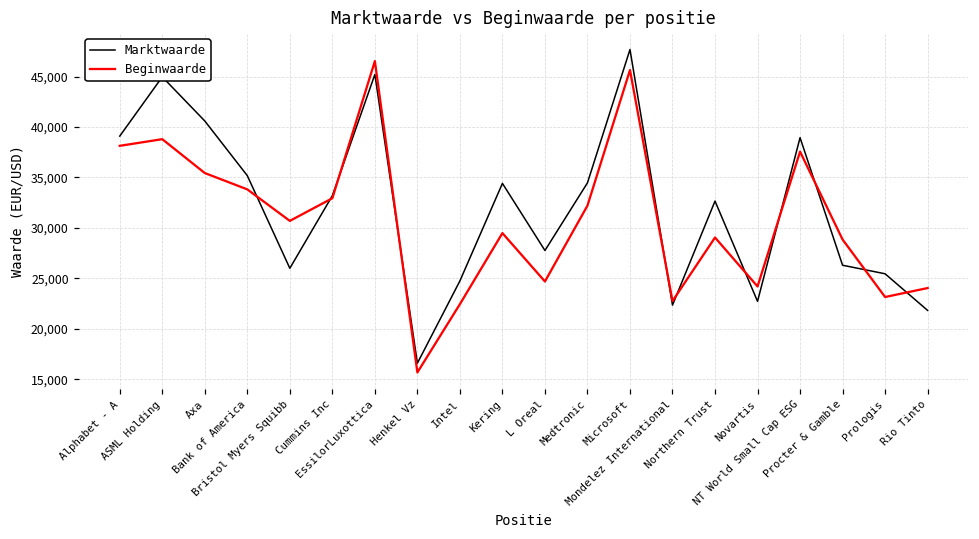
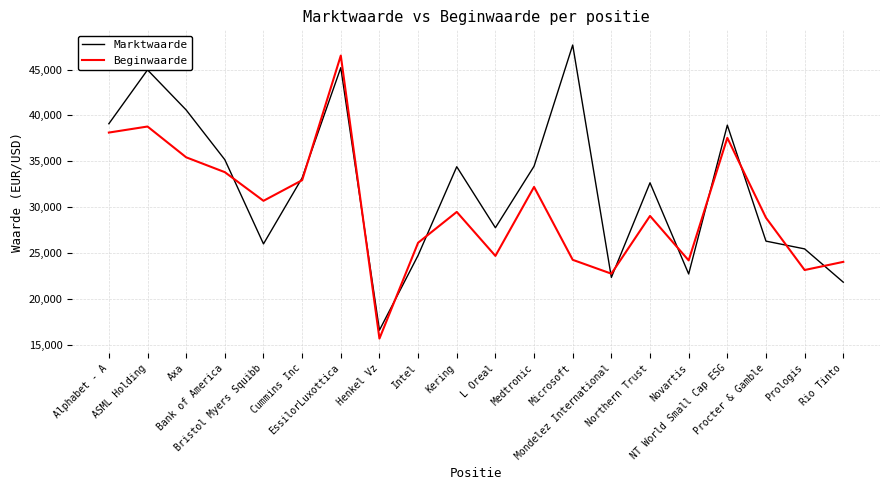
  {
    "Marktwaarde": {
      "Alphabet - A": "39,000",
      "Axa": "41,000",
      "Bank of America": "35,000",
      "Bristol Myers Squibb": "26,000",
      "EssilorLuxottica": "45,000",
      "Henkel Vz": "17,000",
      "Intel": "25,000",
      "Kering": "34,000",
      "L Oreal": "28,000",
      "Medtronic": "34,000",
      "Microsoft": "48,000",
      "Mondelez International": "22,000",
      "Northern Trust": "33,000",
      "Novartis": "23,000",
      "NT World Small Cap ESG": "39,000",
      "Procter & Gamble": "26,000",
      "Prologis": "25,000",
      "Rio Tinto": "22,000"
    },
    "Beginwaarde": {
      "Alphabet - A": "38,000",
      "ASML Holding": "39,000",
      "Axa": "35,000",
      "Bank of America": "34,000",
      "Bristol Myers Squibb": "31,000",
      "EssilorLuxottica": "47,000",
      "Henkel Vz": "16,000",
-     "Intel": "22,000",
+     "Intel": "26,000",
      "Kering": "29,000",
      "L Oreal": "25,000",
      "Medtronic": "32,000",
-     "Microsoft": "46,000",
+     "Microsoft": "24,000",
      "Mondelez International": "23,000",
      "Northern Trust": "29,000",
      "Novartis": "24,000",
      "NT World Small Cap ESG": "38,000",
      "Procter & Gamble": "29,000",
      "Prologis": "23,000",
      "Rio Tinto": "24,000"
    }
  }
